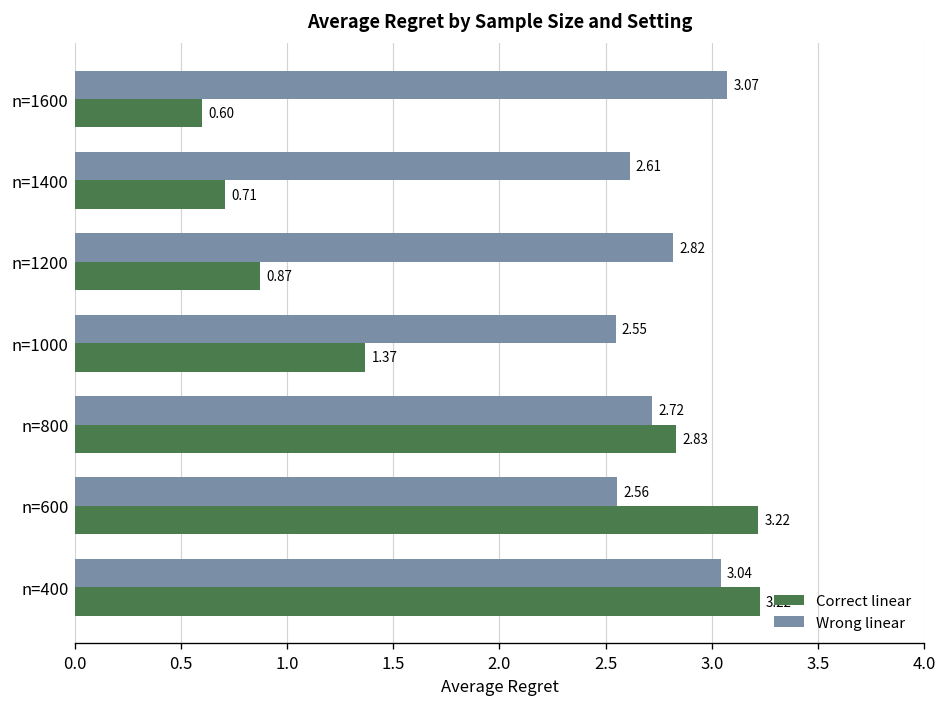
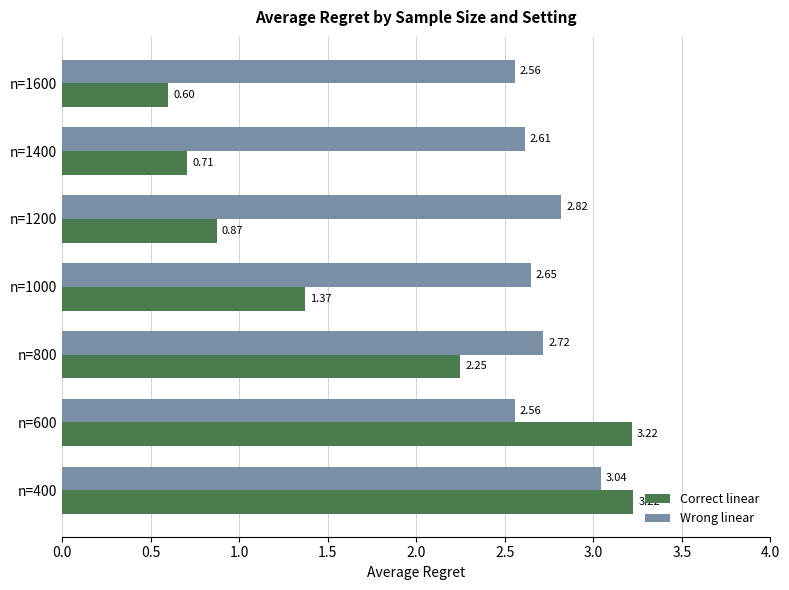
  {
    "Correct linear": {
      "n=1600": 0.60,
      "n=1400": 0.71,
      "n=1200": 0.87,
      "n=1000": 1.37,
-     "n=800": 2.83,
+     "n=800": 2.25,
      "n=600": 3.22,
      "n=400": 3.22
    },
    "Wrong linear": {
-     "n=1600": 3.07,
+     "n=1600": 2.56,
      "n=1400": 2.61,
      "n=1200": 2.82,
-     "n=1000": 2.55,
+     "n=1000": 2.65,
      "n=800": 2.72,
      "n=600": 2.56,
      "n=400": 3.04
    }
  }
